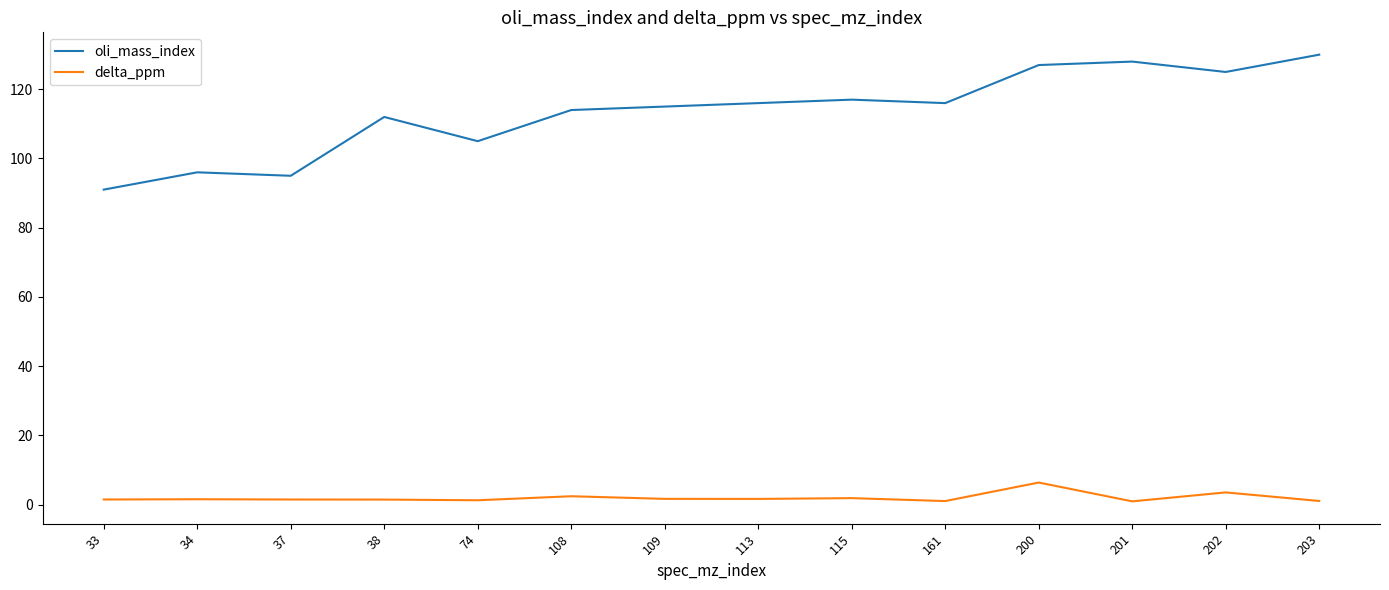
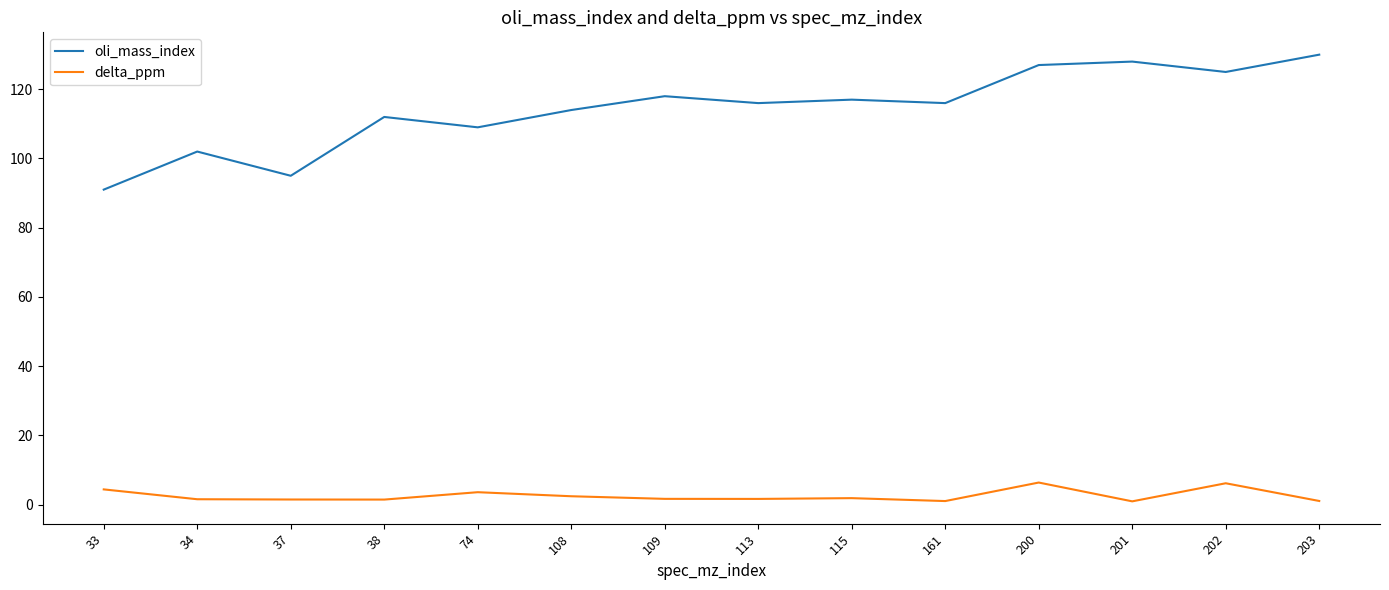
  {
    "oli_mass_index": {
      "33": 91,
-     "34": 96,
+     "34": 102,
      "37": 95,
      "38": 112,
-     "74": 105,
+     "74": 109,
      "108": 114,
-     "109": 115,
+     "109": 118,
      "113": 116,
      "115": 117,
      "161": 116,
      "200": 127,
      "201": 128,
      "202": 125,
      "203": 130
    },
    "delta_ppm": {
-     "33": 1,
+     "33": 4,
      "34": 2,
      "37": 1,
      "38": 1,
-     "74": 1,
+     "74": 4,
      "108": 2,
      "109": 2,
      "113": 2,
      "115": 2,
      "161": 1,
      "200": 6,
      "201": 1,
-     "202": 3,
+     "202": 6,
      "203": 1
    }
  }
